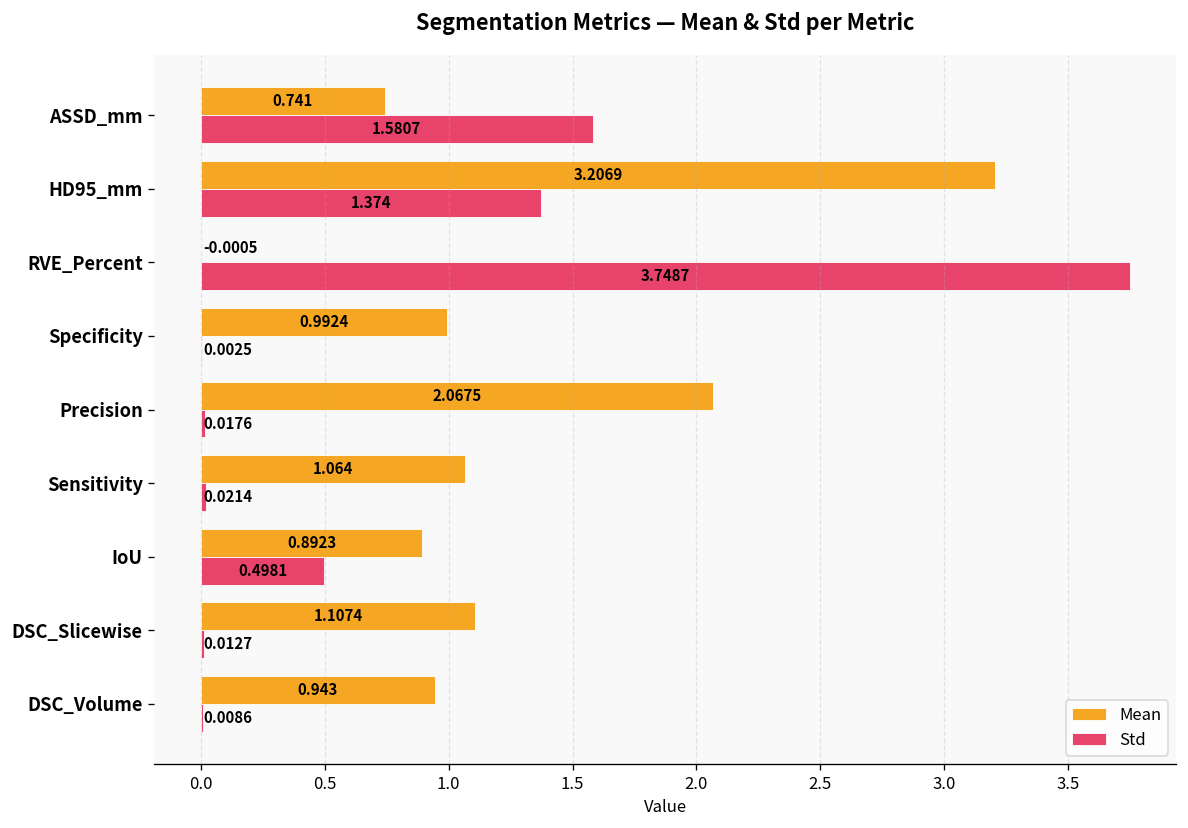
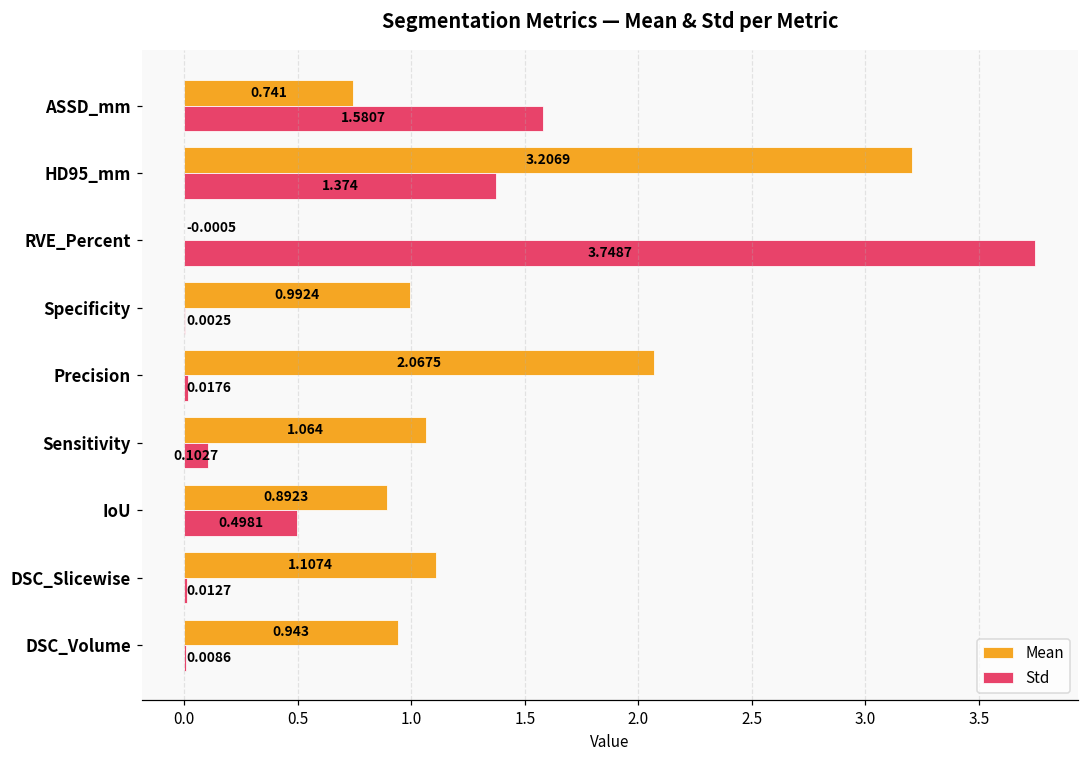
  {
    "Mean": {
      "ASSD_mm": 0.741,
      "HD95_mm": 3.2069,
      "RVE_Percent": -0.0005,
      "Specificity": 0.9924,
      "Precision": 2.0675,
      "Sensitivity": 1.064,
      "IoU": 0.8923,
      "DSC_Slicewise": 1.1074,
      "DSC_Volume": 0.943
    },
    "Std": {
      "ASSD_mm": 1.5807,
      "HD95_mm": 1.374,
      "RVE_Percent": 3.7487,
      "Specificity": 0.0025,
      "Precision": 0.0176,
-     "Sensitivity": 0.0214,
+     "Sensitivity": 0.1027,
      "IoU": 0.4981,
      "DSC_Slicewise": 0.0127,
      "DSC_Volume": 0.0086
    }
  }
